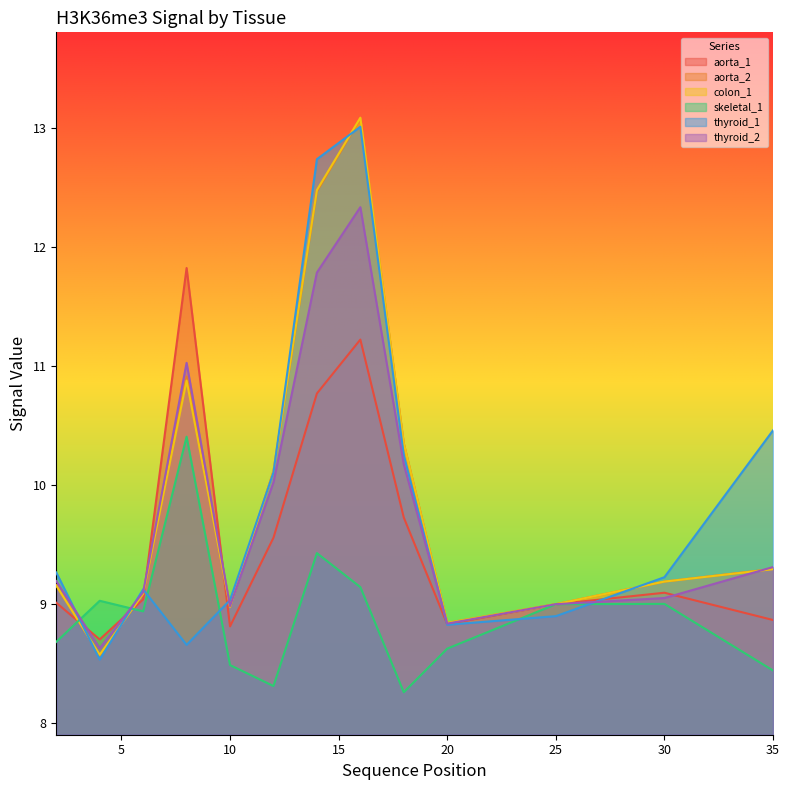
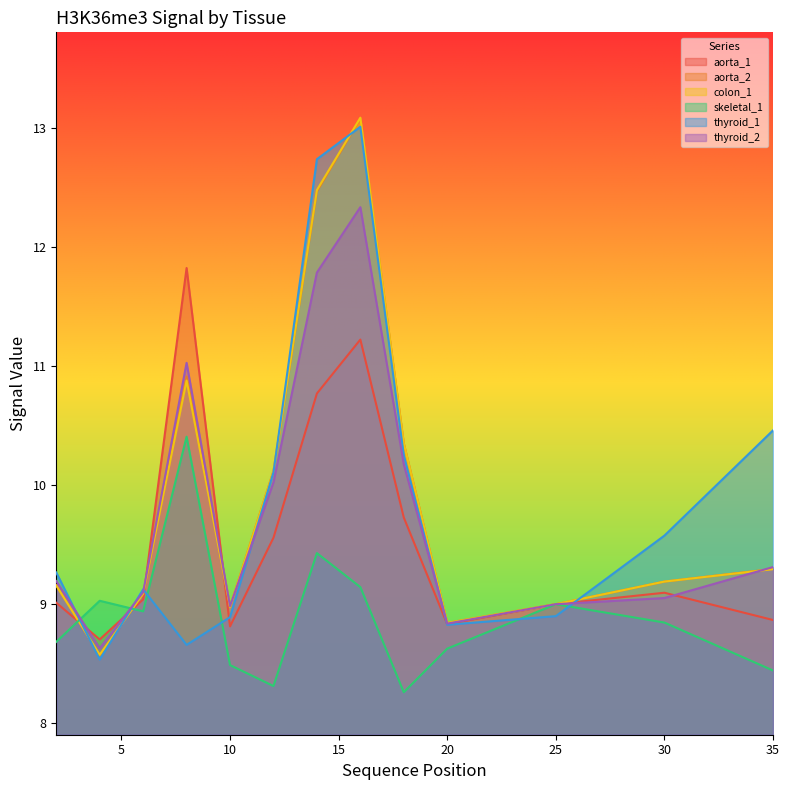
  {
    "skeletal_1": {
      "10": 8.48,
      "20": 8.62,
-     "30": 9.00,
+     "30": 8.84,
      "35": 8.44
    },
    "thyroid_1": {
-     "10": 9.03,
+     "10": 8.89,
      "25": 8.90,
-     "30": 9.22,
+     "30": 9.57,
      "35": 10.46
    },
    "thyroid_2": {
      "30": 9.05
    }
  }
